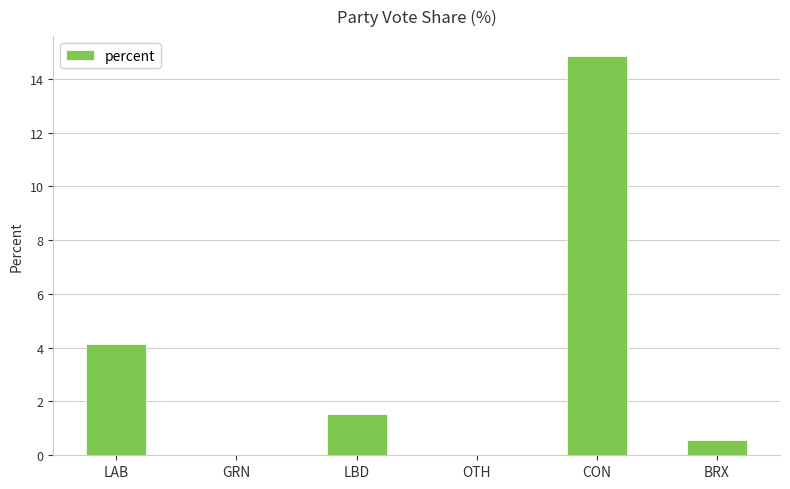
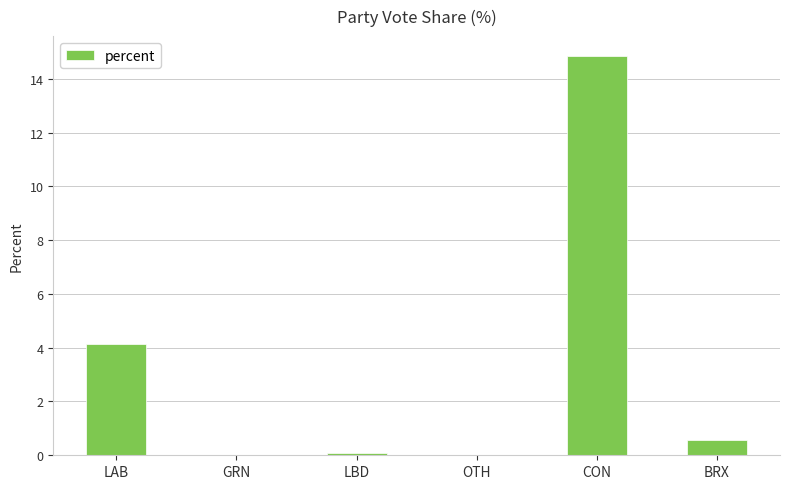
  {
    "LAB": 4.1,
    "GRN": 0.0,
-   "LBD": 1.5,
+   "LBD": 0.1,
    "CON": 14.8,
    "BRX": 0.5
  }
